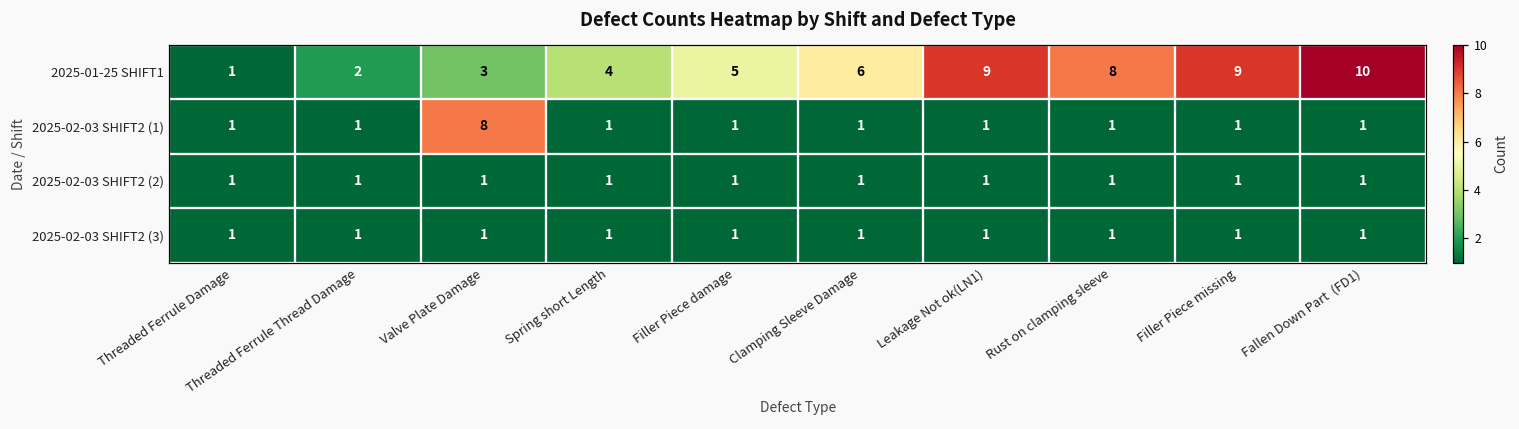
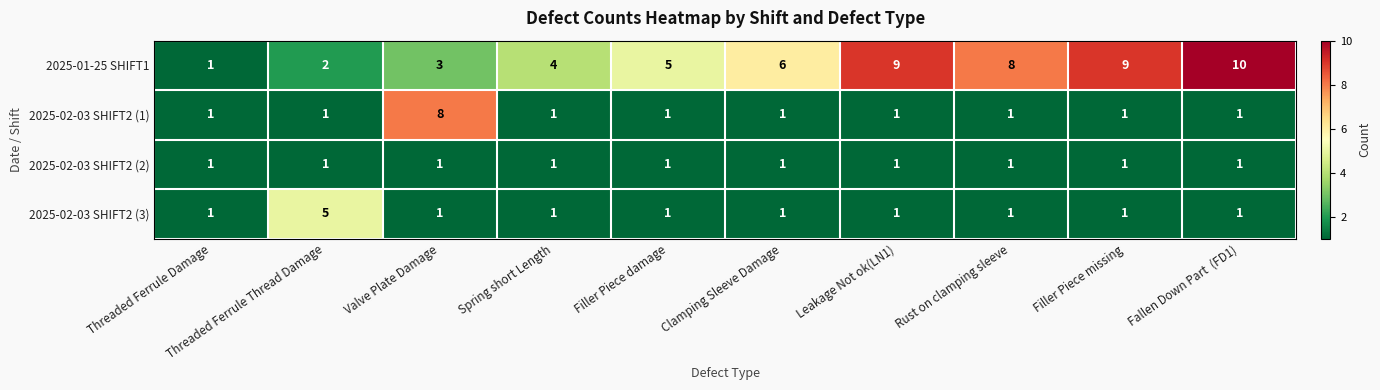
  {
    "2025-01-25 SHIFT1": {
      "Threaded Ferrule Damage": 1,
      "Threaded Ferrule Thread Damage": 2,
      "Valve Plate Damage": 3,
      "Spring short Length": 4,
      "Filler Piece damage": 5,
      "Clamping Sleeve Damage": 6,
      "Leakage Not ok(LN1)": 9,
      "Rust on clamping sleeve": 8,
      "Filler Piece missing": 9,
      "Fallen Down Part (FD1)": 10
    },
    "2025-02-03 SHIFT2 (1)": {
      "Threaded Ferrule Damage": 1,
      "Threaded Ferrule Thread Damage": 1,
      "Valve Plate Damage": 8,
      "Spring short Length": 1,
      "Filler Piece damage": 1,
      "Clamping Sleeve Damage": 1,
      "Leakage Not ok(LN1)": 1,
      "Rust on clamping sleeve": 1,
      "Filler Piece missing": 1,
      "Fallen Down Part (FD1)": 1
    },
    "2025-02-03 SHIFT2 (2)": {
      "Threaded Ferrule Damage": 1,
      "Threaded Ferrule Thread Damage": 1,
      "Valve Plate Damage": 1,
      "Spring short Length": 1,
      "Filler Piece damage": 1,
      "Clamping Sleeve Damage": 1,
      "Leakage Not ok(LN1)": 1,
      "Rust on clamping sleeve": 1,
      "Filler Piece missing": 1,
      "Fallen Down Part (FD1)": 1
    },
    "2025-02-03 SHIFT2 (3)": {
      "Threaded Ferrule Damage": 1,
-     "Threaded Ferrule Thread Damage": 1,
+     "Threaded Ferrule Thread Damage": 5,
      "Valve Plate Damage": 1,
      "Spring short Length": 1,
      "Filler Piece damage": 1,
      "Clamping Sleeve Damage": 1,
      "Leakage Not ok(LN1)": 1,
      "Rust on clamping sleeve": 1,
      "Filler Piece missing": 1,
      "Fallen Down Part (FD1)": 1
    }
  }
